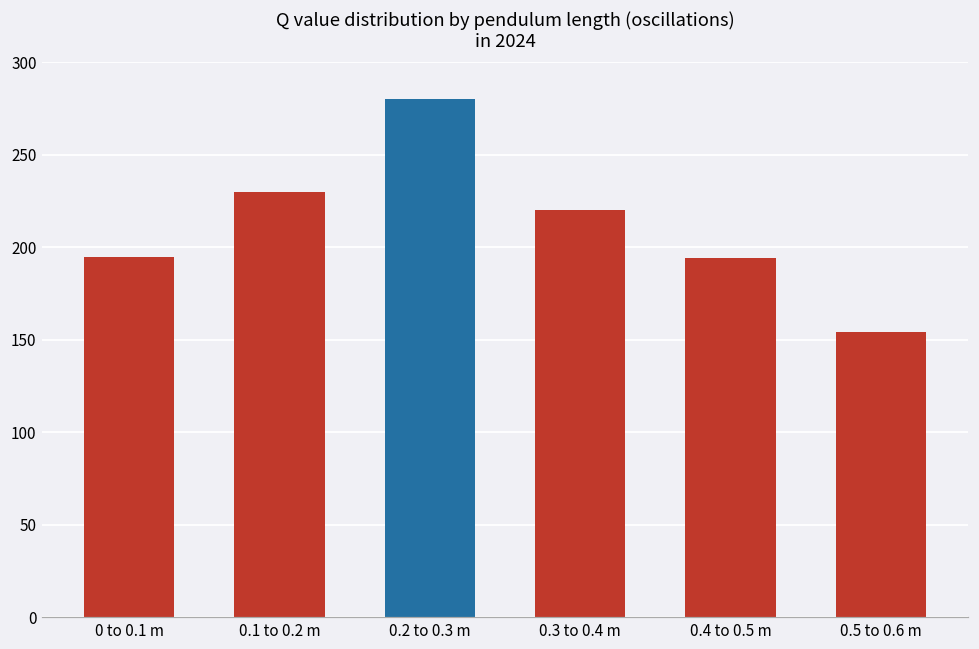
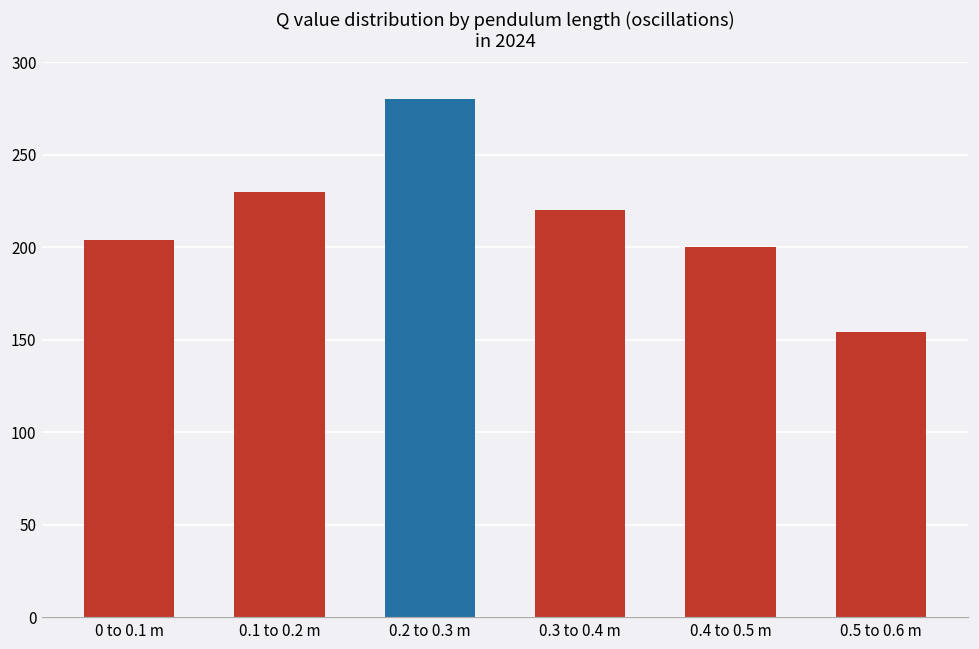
  {
-   "0 to 0.1 m": 195,
+   "0 to 0.1 m": 204,
    "0.1 to 0.2 m": 230,
    "0.2 to 0.3 m": 280,
    "0.3 to 0.4 m": 220,
-   "0.4 to 0.5 m": 194,
+   "0.4 to 0.5 m": 200,
    "0.5 to 0.6 m": 154
  }
